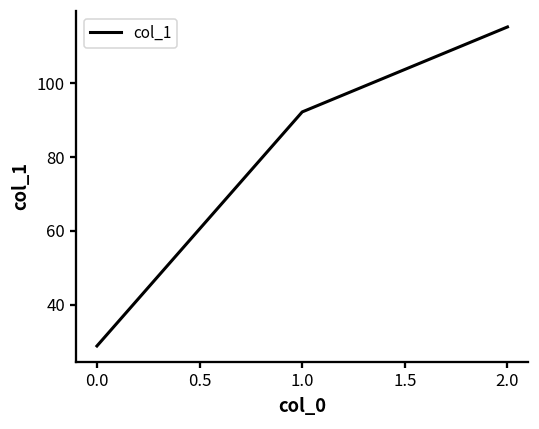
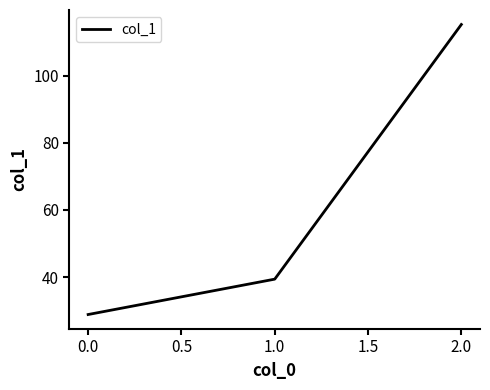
  {
    "0.0": 29,
-   "1.0": 92,
+   "1.0": 39,
    "2.0": 115
  }
